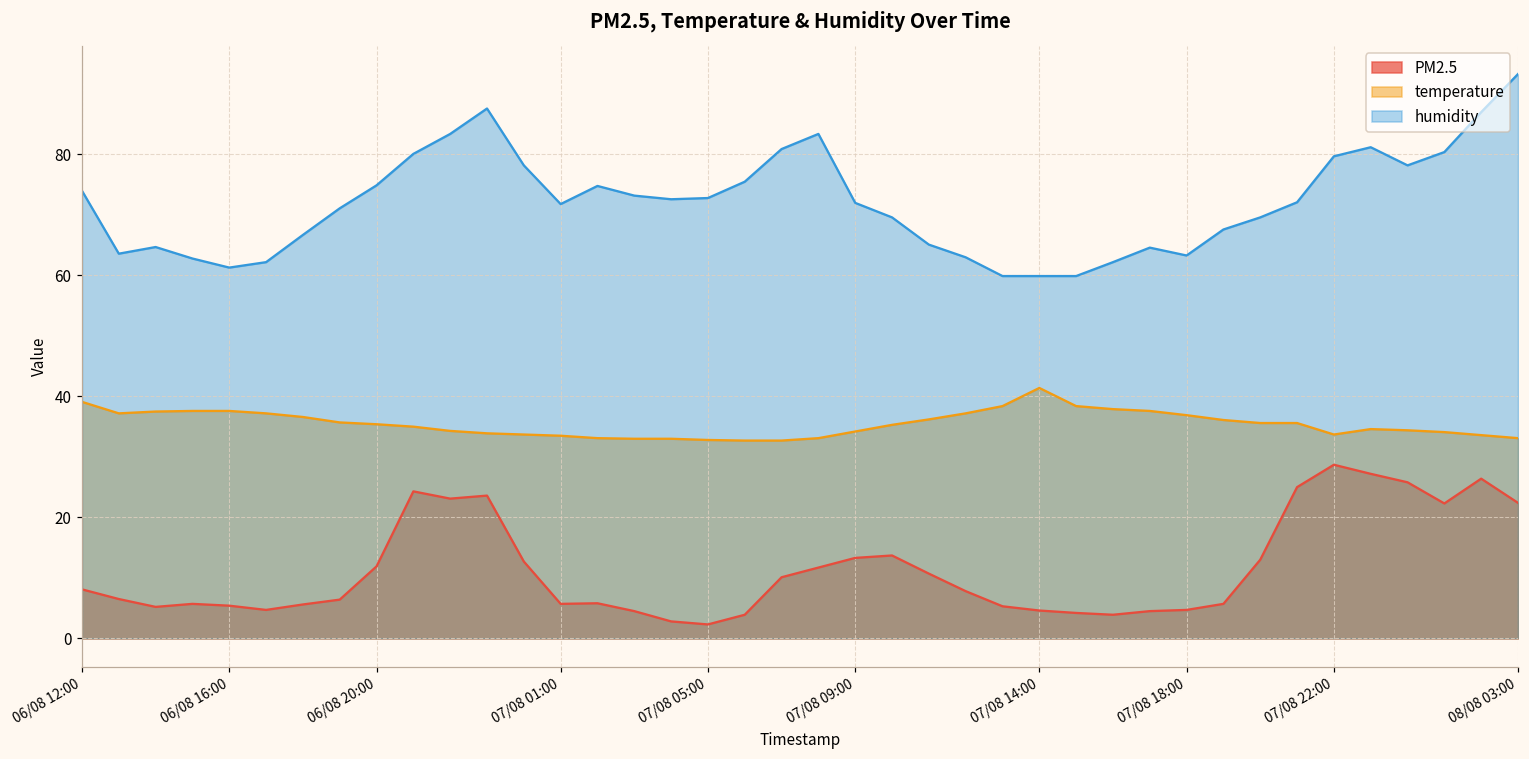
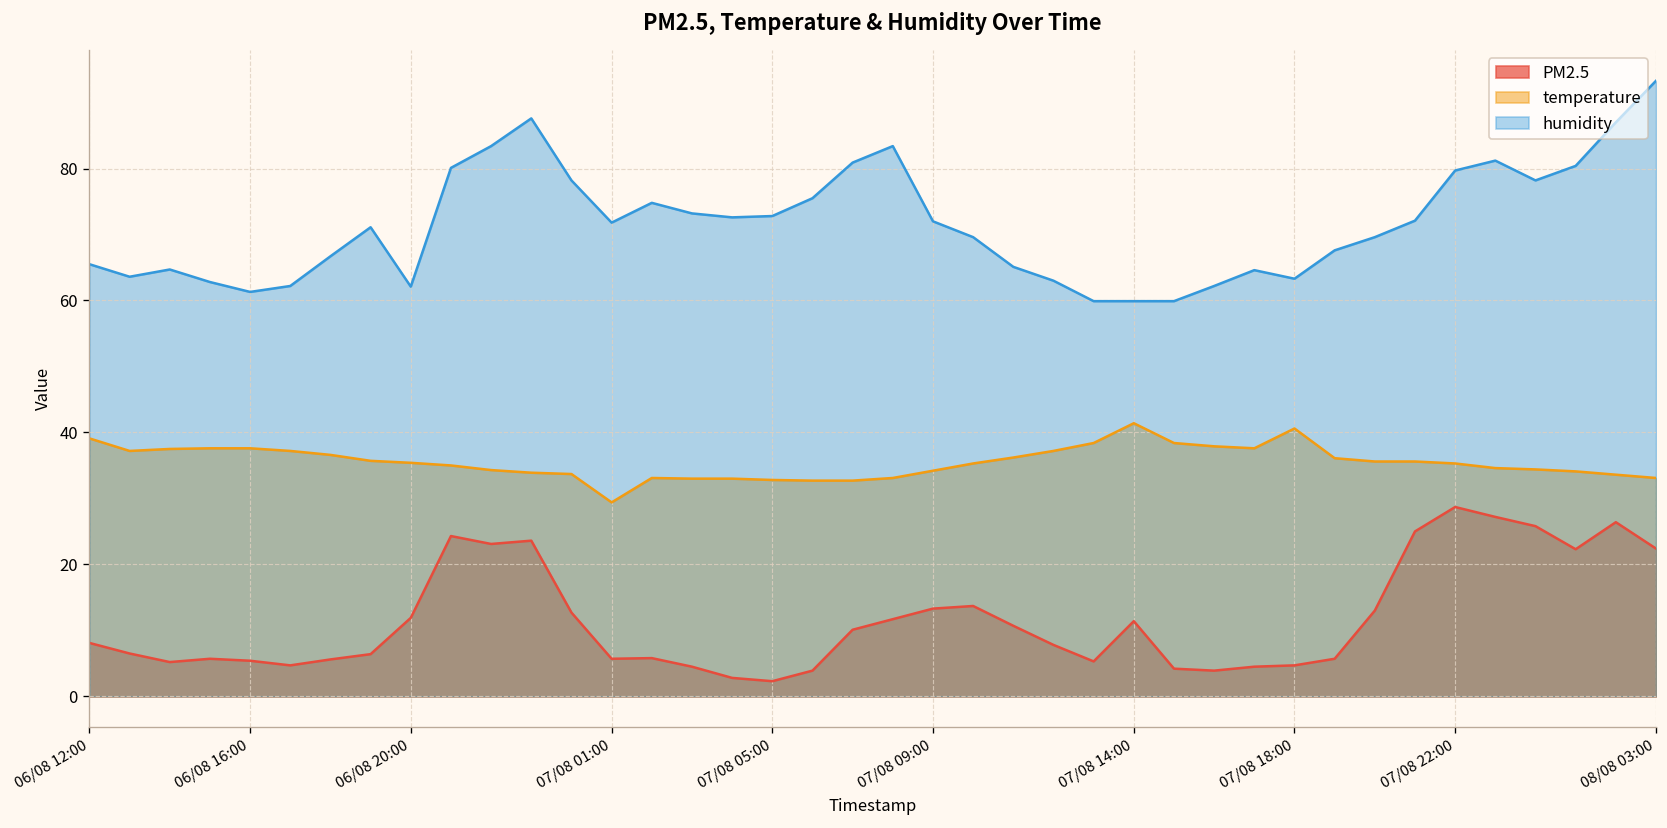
  {
    "PM2.5": {
      "06/08 12:00": 8,
      "06/08 16:00": 5,
      "06/08 20:00": 12,
      "07/08 01:00": 6,
      "07/08 05:00": 2,
      "07/08 09:00": 13,
-     "07/08 14:00": 5,
+     "07/08 14:00": 11,
      "07/08 18:00": 5,
      "07/08 22:00": 29,
      "08/08 03:00": 22
    },
    "temperature": {
      "06/08 12:00": 39,
      "06/08 16:00": 38,
      "06/08 20:00": 35,
-     "07/08 01:00": 34,
+     "07/08 01:00": 29,
      "07/08 05:00": 33,
      "07/08 09:00": 34,
      "07/08 14:00": 41,
-     "07/08 18:00": 37,
-     "07/08 22:00": 34,
+     "07/08 18:00": 41,
+     "07/08 22:00": 35,
      "08/08 03:00": 33
    },
    "humidity": {
-     "06/08 12:00": 74,
+     "06/08 12:00": 66,
      "06/08 16:00": 61,
-     "06/08 20:00": 75,
+     "06/08 20:00": 62,
      "07/08 01:00": 72,
      "07/08 05:00": 73,
      "07/08 09:00": 72,
      "07/08 14:00": 60,
      "07/08 18:00": 63,
      "07/08 22:00": 80,
      "08/08 03:00": 93
    }
  }
